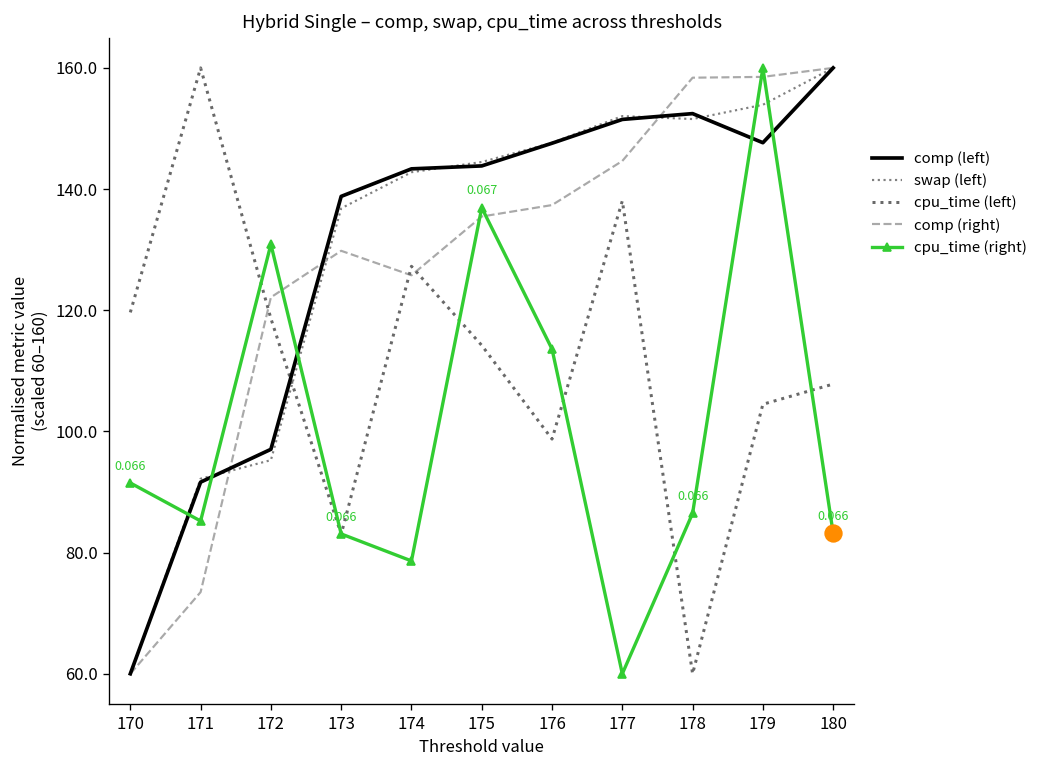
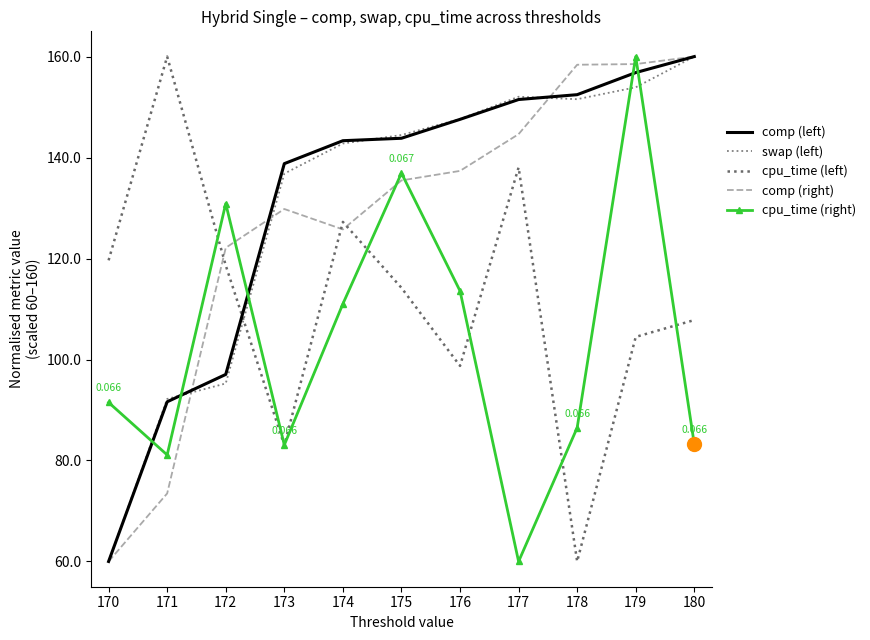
  {
    "comp (left)": {
      "171": 92,
      "172": 97,
      "173": 139,
      "174": 143,
      "175": 144,
      "177": 151,
      "178": 152,
-     "179": 148
+     "179": 157
    },
    "comp (right)": {
      "171": 73,
      "172": 122,
      "173": 130,
      "174": 126,
      "175": 135,
      "176": 137,
      "177": 145,
      "178": 158,
      "179": 159
    },
    "cpu_time (right)": {
-     "171": 85,
+     "171": 81,
      "172": 131,
-     "174": 79,
+     "174": 111,
      "176": 114,
      "177": 60,
      "179": 160
    }
  }
